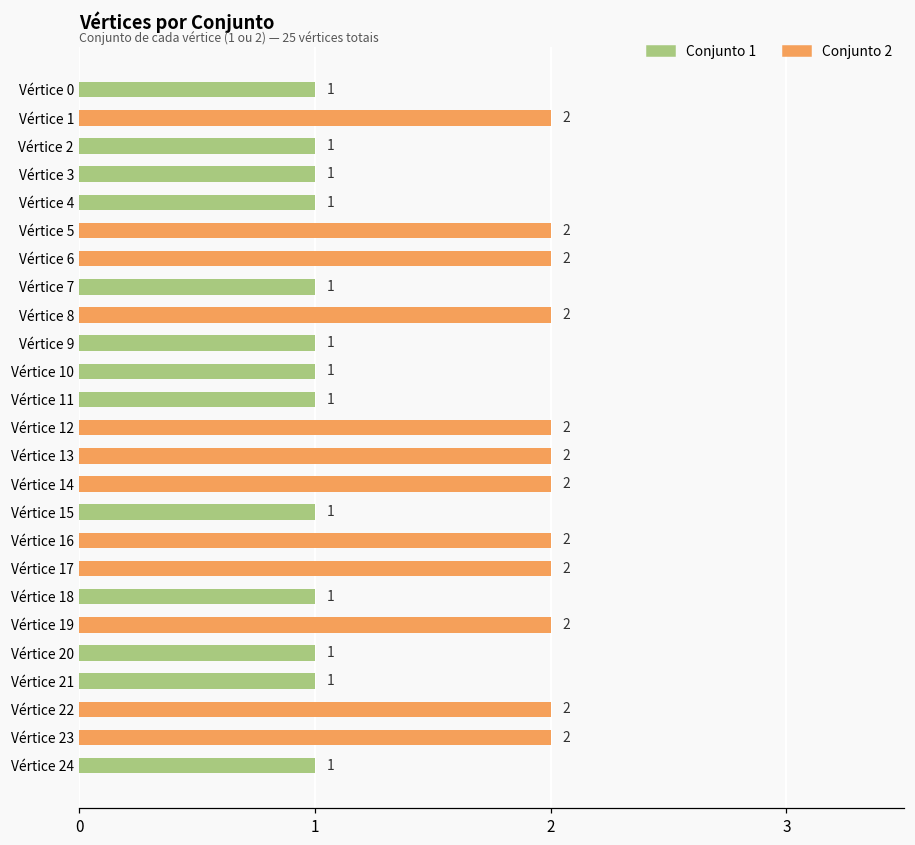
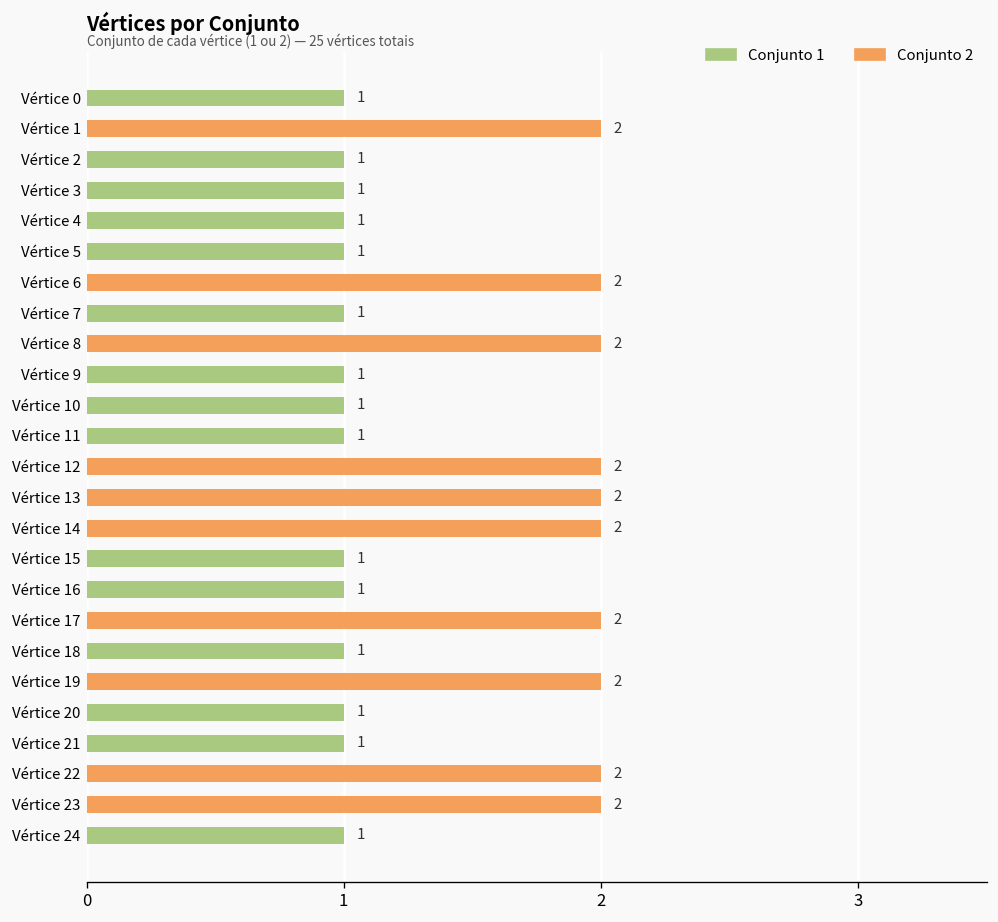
  {
    "Vértice 0": 1,
    "Vértice 1": 2,
    "Vértice 2": 1,
    "Vértice 3": 1,
    "Vértice 4": 1,
-   "Vértice 5": 2,
+   "Vértice 5": 1,
    "Vértice 6": 2,
    "Vértice 7": 1,
    "Vértice 8": 2,
    "Vértice 9": 1,
    "Vértice 10": 1,
    "Vértice 11": 1,
    "Vértice 12": 2,
    "Vértice 13": 2,
    "Vértice 14": 2,
    "Vértice 15": 1,
-   "Vértice 16": 2,
+   "Vértice 16": 1,
    "Vértice 17": 2,
    "Vértice 18": 1,
    "Vértice 19": 2,
    "Vértice 20": 1,
    "Vértice 21": 1,
    "Vértice 22": 2,
    "Vértice 23": 2,
    "Vértice 24": 1
  }
